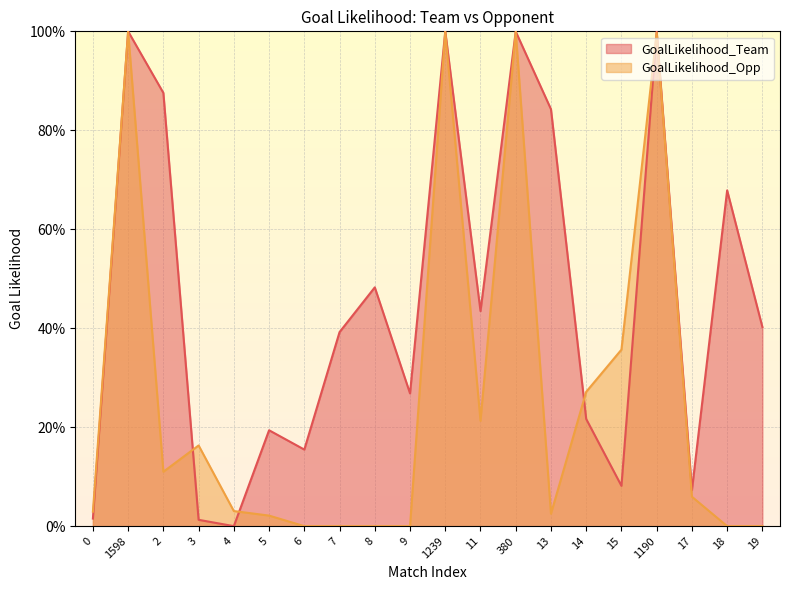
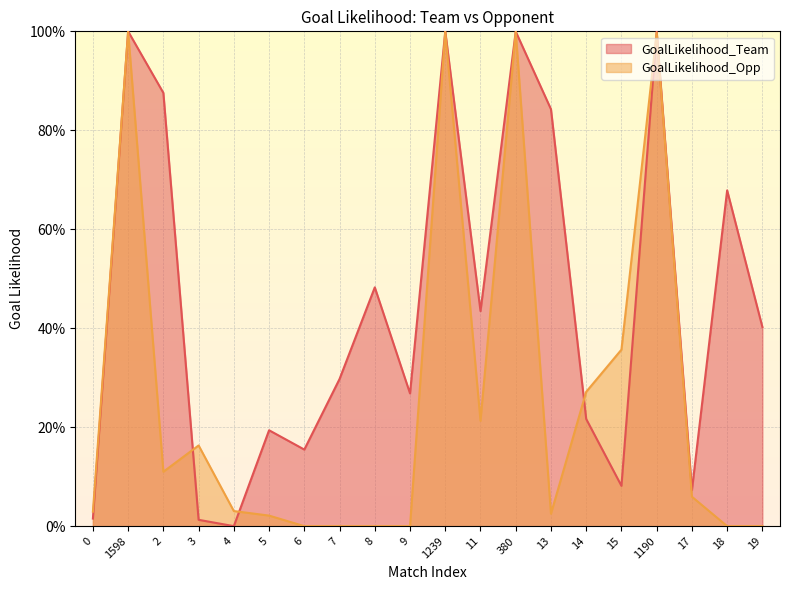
  {
    "GoalLikelihood_Team": {
      "0": "2%",
      "2": "88%",
      "3": "1%",
      "4": "0%",
      "5": "19%",
      "6": "15%",
-     "7": "39%",
+     "7": "30%",
      "8": "48%",
      "9": "27%",
      "11": "43%",
      "13": "84%",
      "14": "22%",
      "15": "8%",
      "17": "7%",
      "18": "68%",
      "19": "40%"
    },
    "GoalLikelihood_Opp": {
      "0": "3%",
      "2": "11%",
      "3": "16%",
      "4": "3%",
      "5": "2%",
      "6": "0%",
      "7": "0%",
      "8": "0%",
      "9": "0%",
      "11": "21%",
      "13": "3%",
      "14": "27%",
      "15": "36%",
      "17": "6%",
      "18": "0%",
      "19": "0%"
    }
  }
